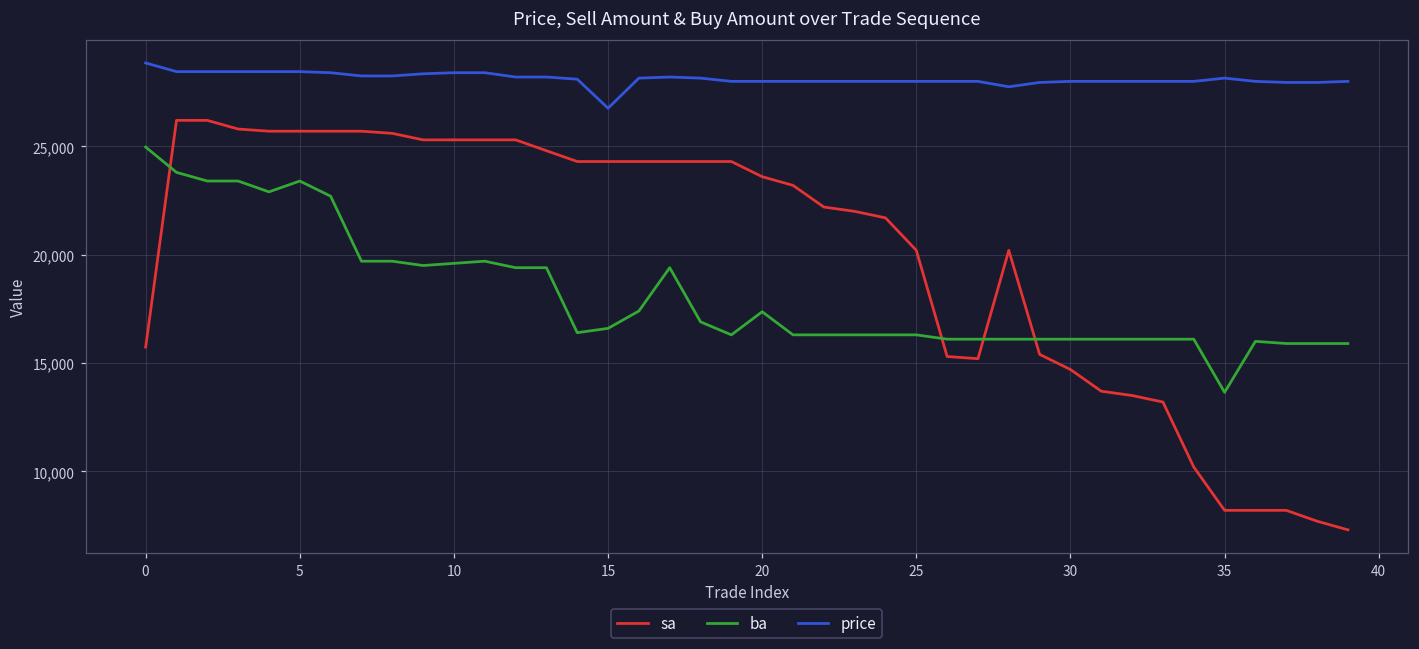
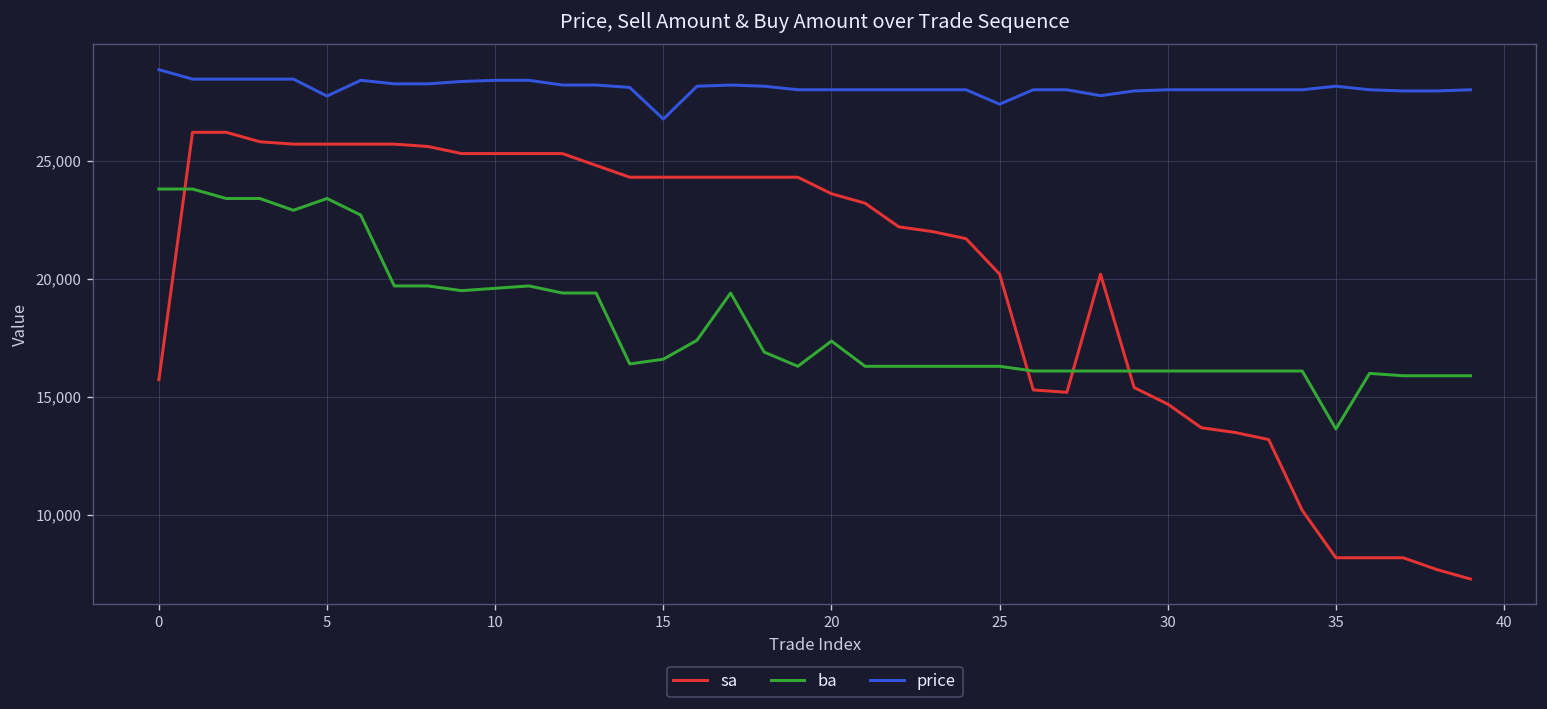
  {
    "sa": {
      "0": "15,700",
      "5": "25,700",
      "10": "25,300",
      "15": "24,300",
      "20": "23,600",
      "25": "20,200",
      "30": "14,700",
      "35": "8,200"
    },
    "ba": {
-     "0": "25,000",
+     "0": "23,800",
      "5": "23,400",
      "10": "19,600",
      "15": "16,600",
      "20": "17,400",
      "25": "16,300",
      "30": "16,100",
      "35": "13,600"
    },
    "price": {
      "0": "28,900",
-     "5": "28,500",
+     "5": "27,700",
      "10": "28,400",
      "15": "26,800",
      "20": "28,000",
-     "25": "28,000",
+     "25": "27,400",
      "30": "28,000",
      "35": "28,200"
    }
  }
